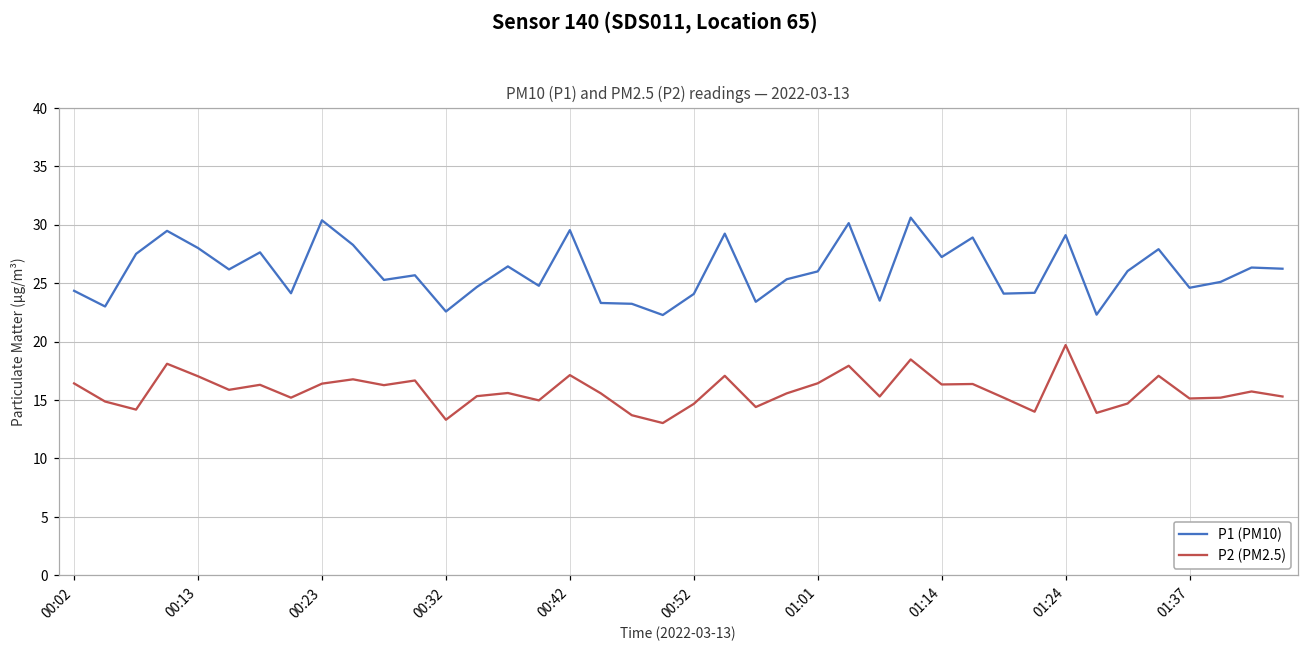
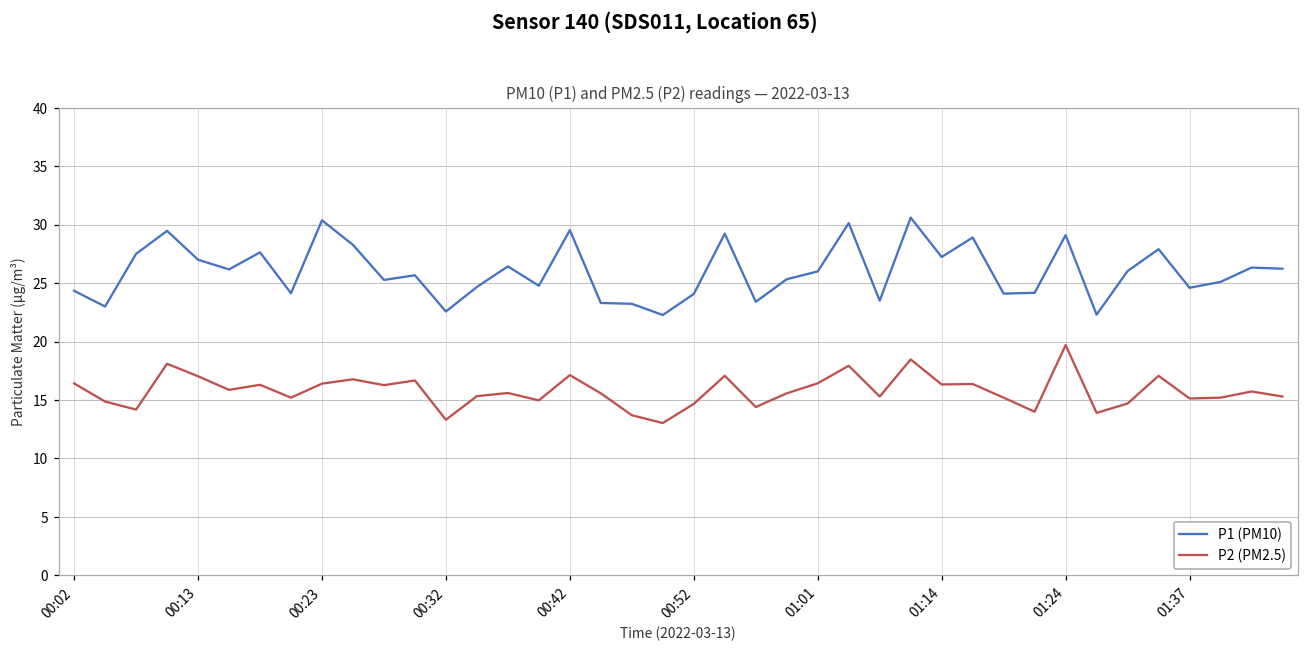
  {
    "P1 (PM10)": {
      "00:02": 24.3,
-     "00:13": 28,
+     "00:13": 27,
      "00:23": 30.4,
      "00:32": 22.6,
      "00:42": 29.5,
      "00:52": 24,
      "01:01": 26,
      "01:14": 27,
      "01:24": 29,
      "01:37": 24.6
    },
    "P2 (PM2.5)": {
      "00:02": 16.4,
      "00:13": 17,
      "00:23": 16.4,
      "00:32": 13.3,
      "00:42": 17,
      "00:52": 14.7,
      "01:01": 16.4,
      "01:14": 16.3,
      "01:24": 19.7,
      "01:37": 15
    }
  }
